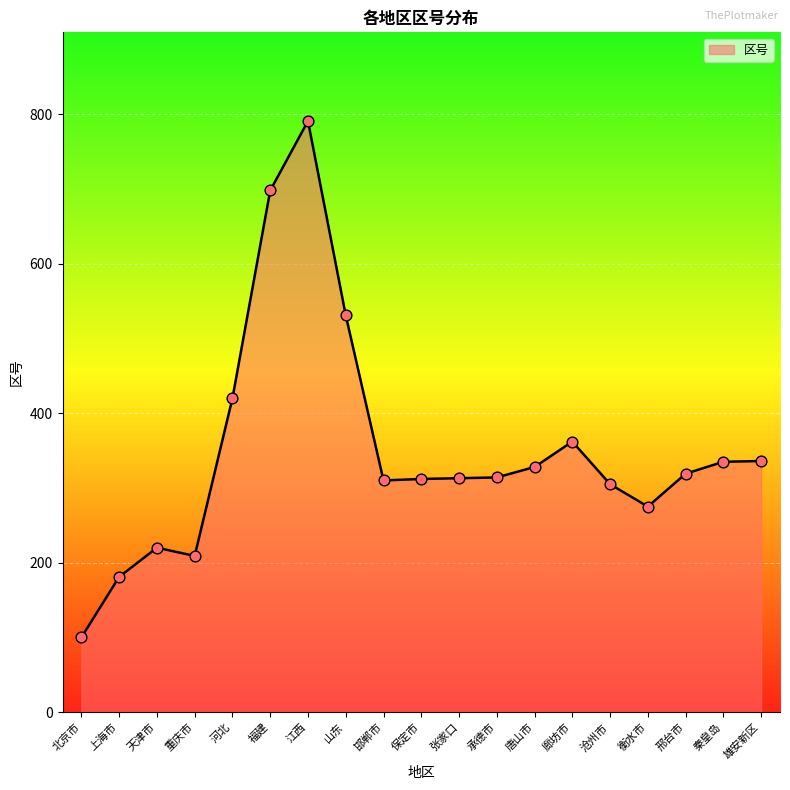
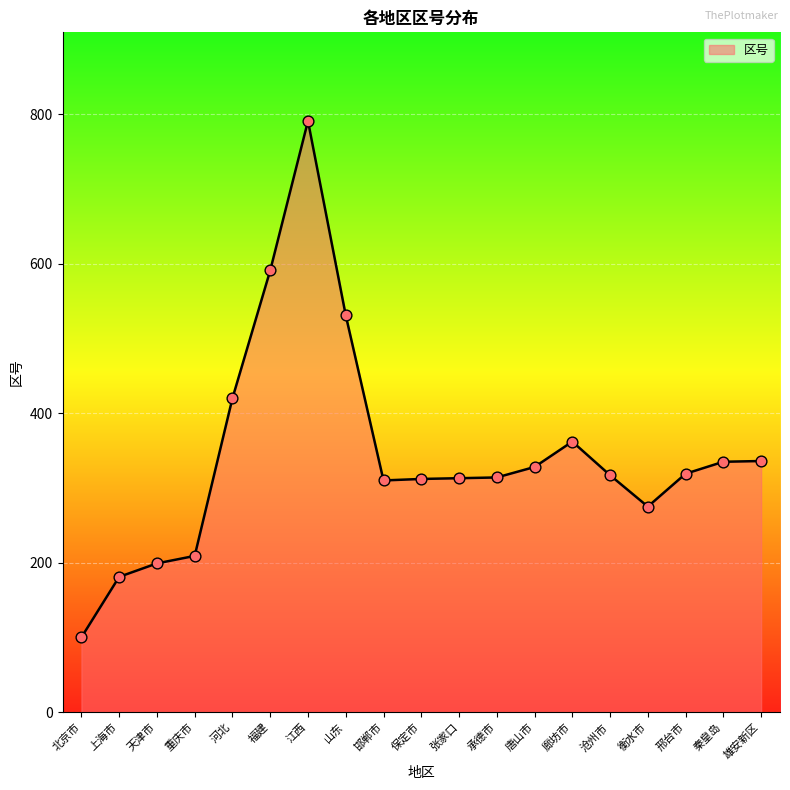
  {
    "北京市": 100,
    "上海市": 180,
-   "天津市": 220,
+   "天津市": 200,
    "重庆市": 210,
    "河北": 420,
-   "福建": 700,
+   "福建": 590,
    "江西": 790,
    "山东": 530,
    "邯郸市": 310,
    "保定市": 310,
    "张家口": 310,
    "承德市": 310,
    "唐山市": 330,
    "廊坊市": 360,
-   "沧州市": 310,
+   "沧州市": 320,
    "衡水市": 280,
    "邢台市": 320,
    "秦皇岛": 340,
    "雄安新区": 340
  }
